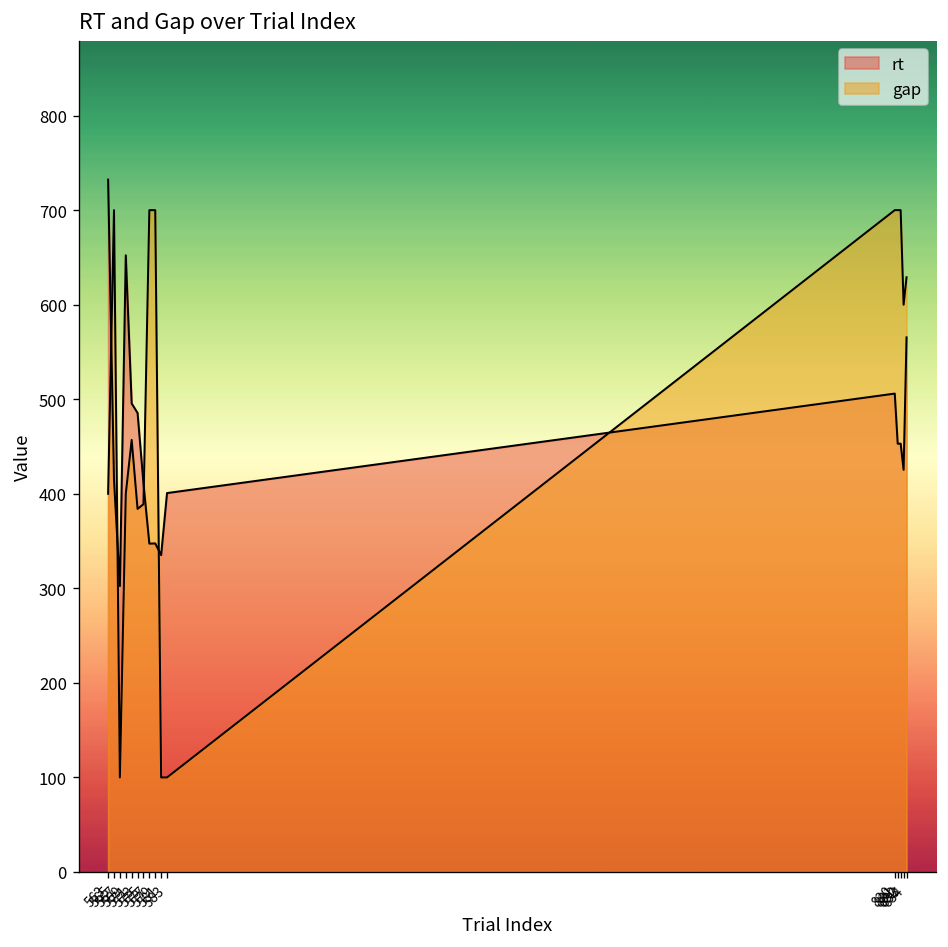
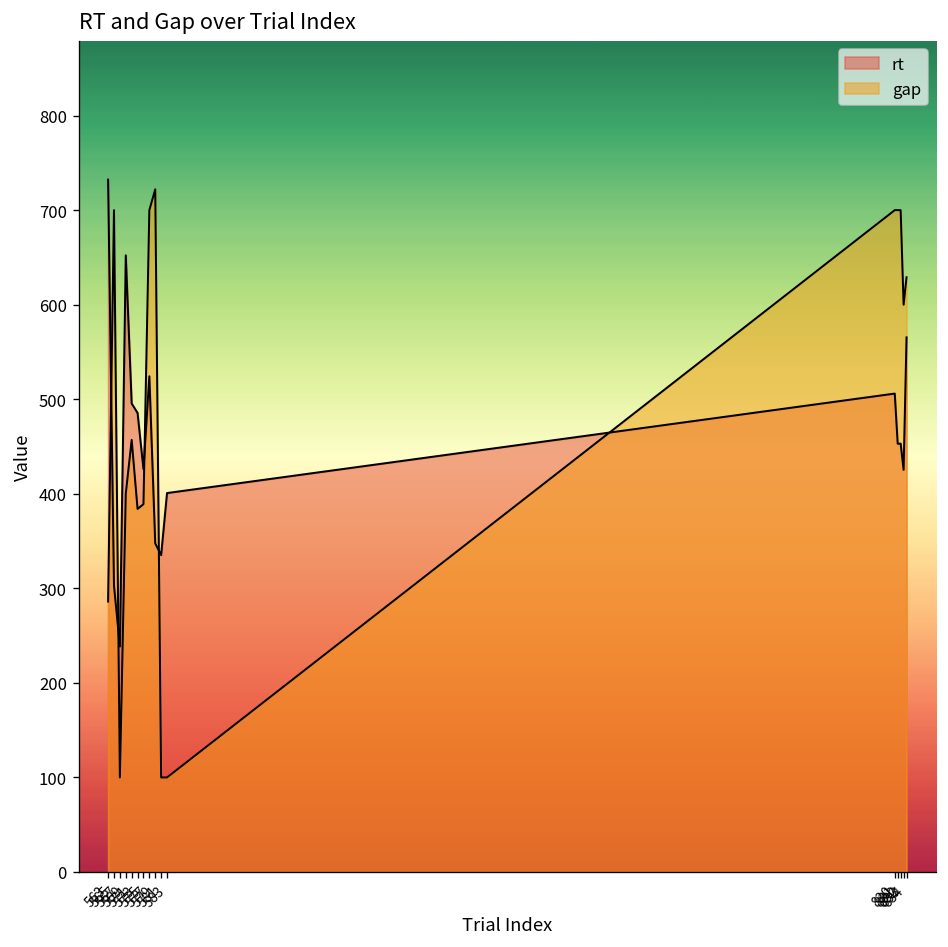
  {
    "rt": {
      "563": 730,
-     "565": 410,
-     "567": 300,
+     "565": 300,
+     "567": 240,
      "569": 650,
      "571": 500,
      "573": 490,
-     "575": 410,
-     "577": 350,
+     "575": 430,
+     "577": 520,
      "579": 350,
      "581": 340,
      "583": 400,
      "830": 510,
      "831": 450,
      "832": 450,
      "833": 430,
      "834": 570
    },
    "gap": {
-     "563": 400,
+     "563": 290,
      "565": 700,
      "567": 100,
      "569": 400,
      "571": 460,
      "573": 380,
      "575": 390,
      "577": 700,
-     "579": 700,
+     "579": 720,
      "581": 100,
      "583": 100,
      "830": 700,
      "831": 700,
      "832": 700,
      "833": 600,
      "834": 630
    }
  }
